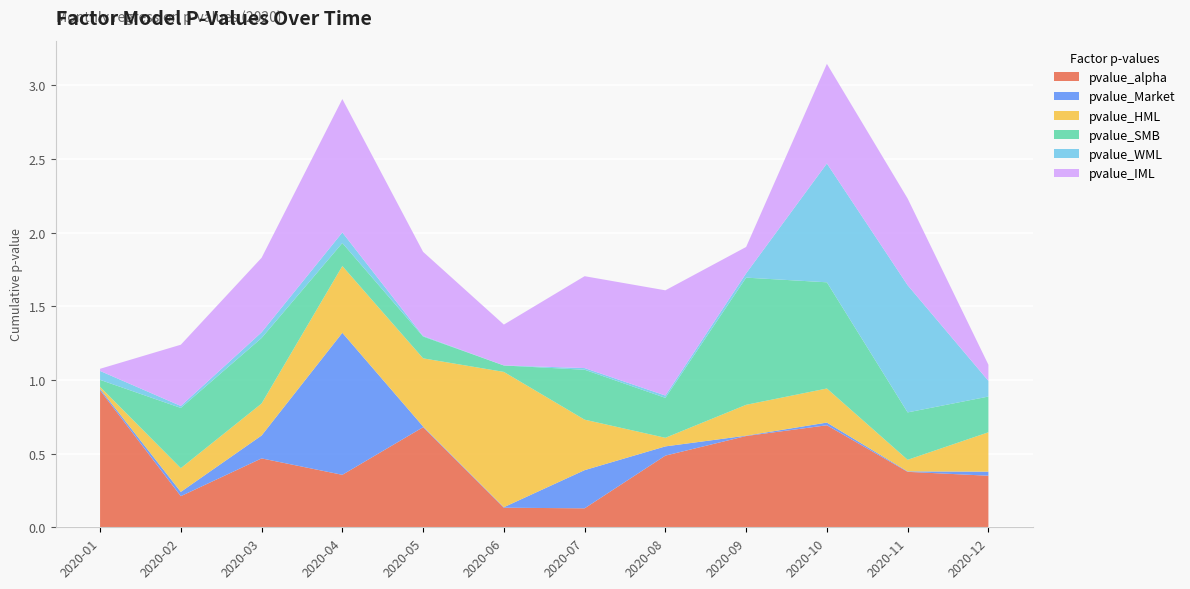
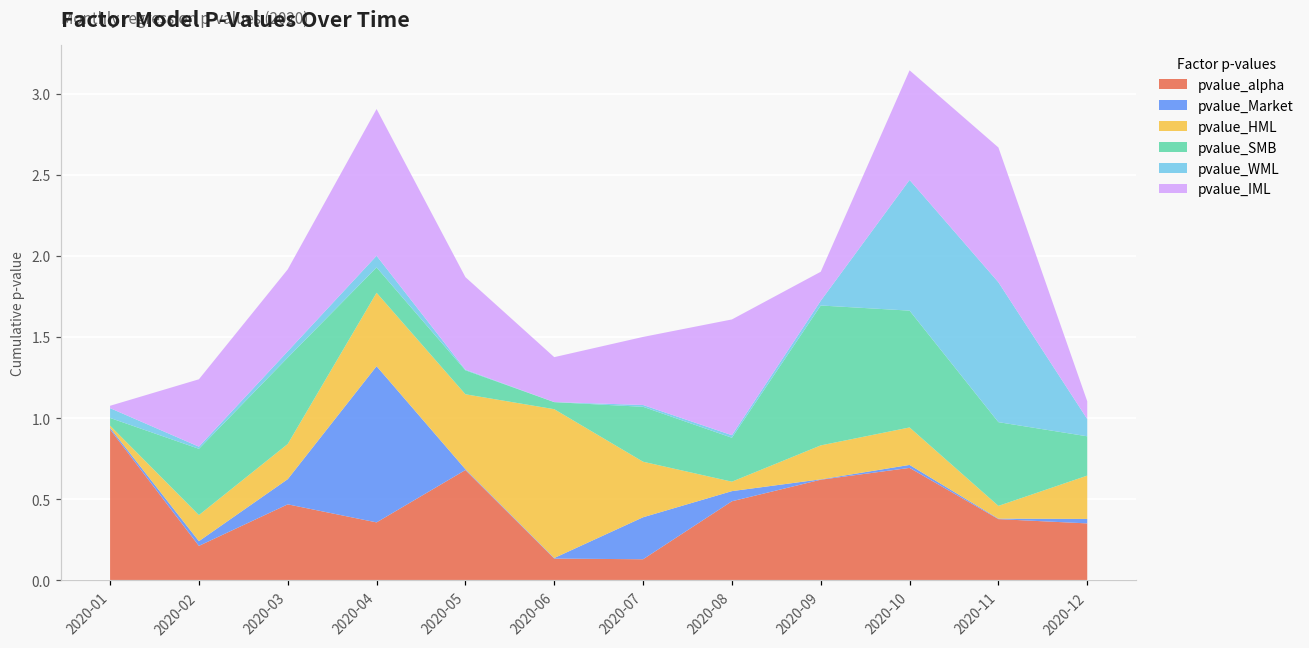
  {
    "pvalue_alpha": {
      "2020-02": 0.21,
      "2020-03": 0.47,
      "2020-04": 0.36,
      "2020-07": 0.13,
      "2020-08": 0.49,
      "2020-10": 0.69,
      "2020-12": 0.35
    },
    "pvalue_Market": {
      "2020-02": 0.03,
      "2020-03": 0.16,
      "2020-04": 0.96,
      "2020-07": 0.26,
      "2020-08": 0.06,
      "2020-10": 0.02,
      "2020-12": 0.03
    },
    "pvalue_HML": {
      "2020-02": 0.16,
      "2020-03": 0.22,
      "2020-04": 0.45,
      "2020-05": 0.46,
      "2020-06": 0.92,
      "2020-07": 0.34,
      "2020-08": 0.06,
      "2020-09": 0.21,
      "2020-10": 0.23,
      "2020-11": 0.08,
      "2020-12": 0.27
    },
    "pvalue_SMB": {
      "2020-01": 0.05,
-     "2020-03": 0.44,
+     "2020-03": 0.53,
      "2020-04": 0.16,
      "2020-09": 0.86,
      "2020-10": 0.72,
-     "2020-11": 0.32,
+     "2020-11": 0.52,
      "2020-12": 0.24
    },
    "pvalue_WML": {
      "2020-03": 0.04,
      "2020-04": 0.07,
      "2020-09": 0.03,
      "2020-10": 0.81,
      "2020-11": 0.86,
      "2020-12": 0.11
    },
    "pvalue_IML": {
      "2020-02": 0.42,
      "2020-03": 0.51,
      "2020-04": 0.91,
      "2020-05": 0.57,
      "2020-06": 0.28,
-     "2020-07": 0.62,
+     "2020-07": 0.42,
      "2020-08": 0.71,
      "2020-09": 0.18,
      "2020-10": 0.68,
-     "2020-11": 0.59,
+     "2020-11": 0.83,
      "2020-12": 0.11
    }
  }
